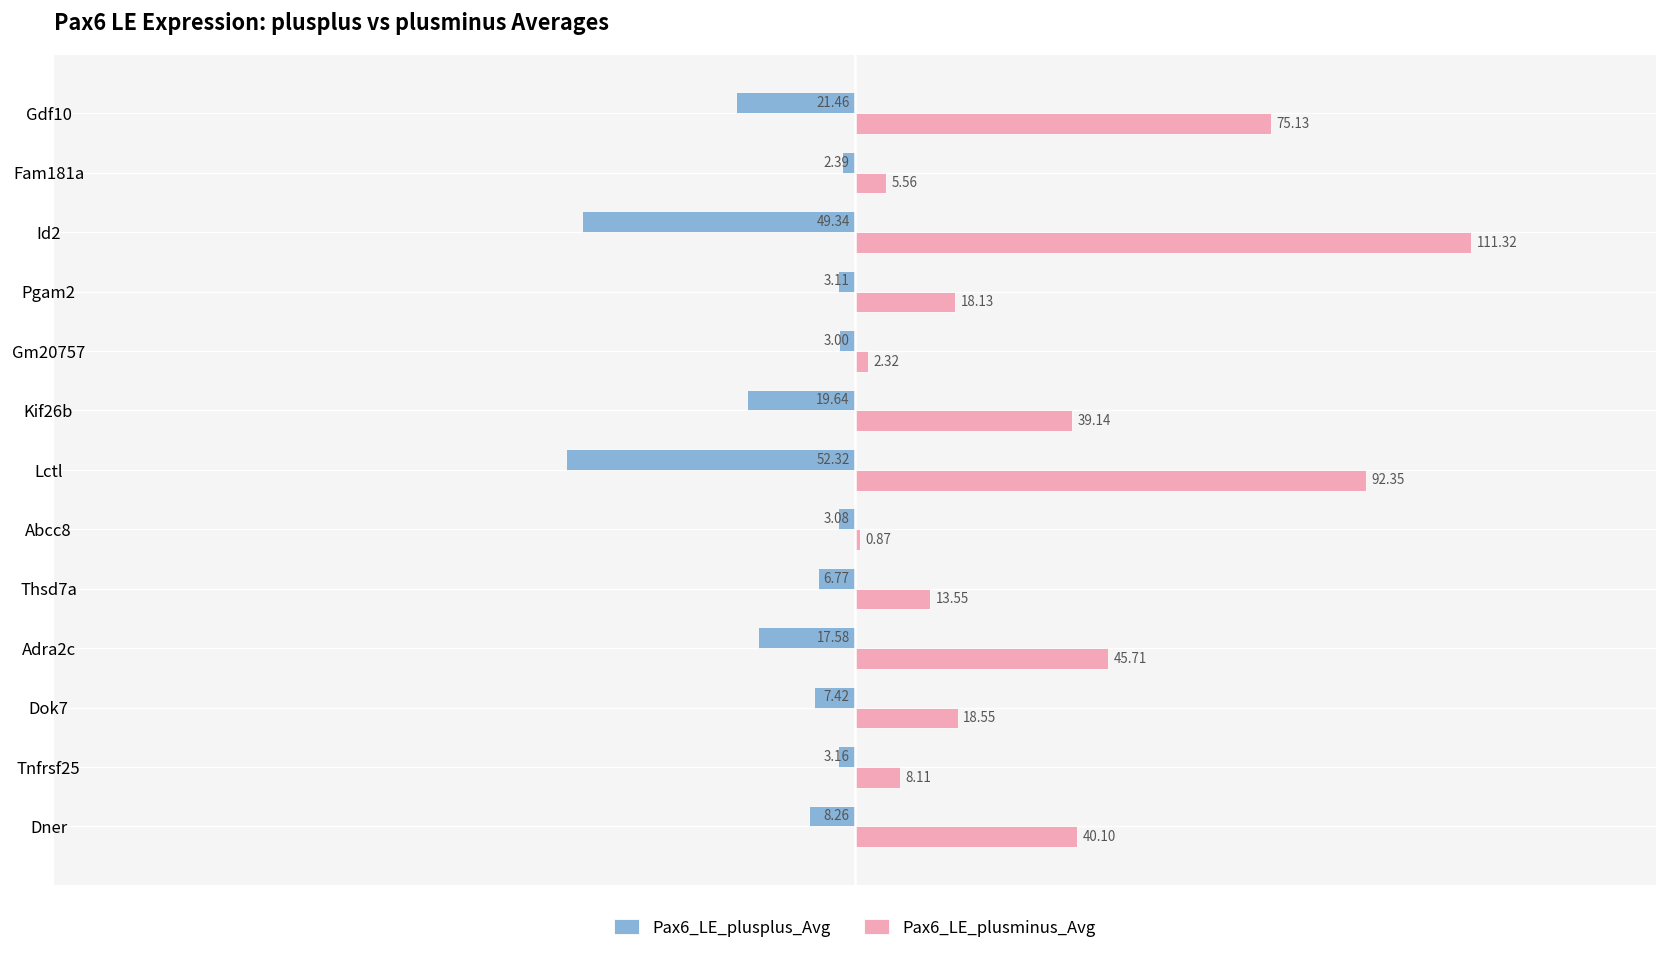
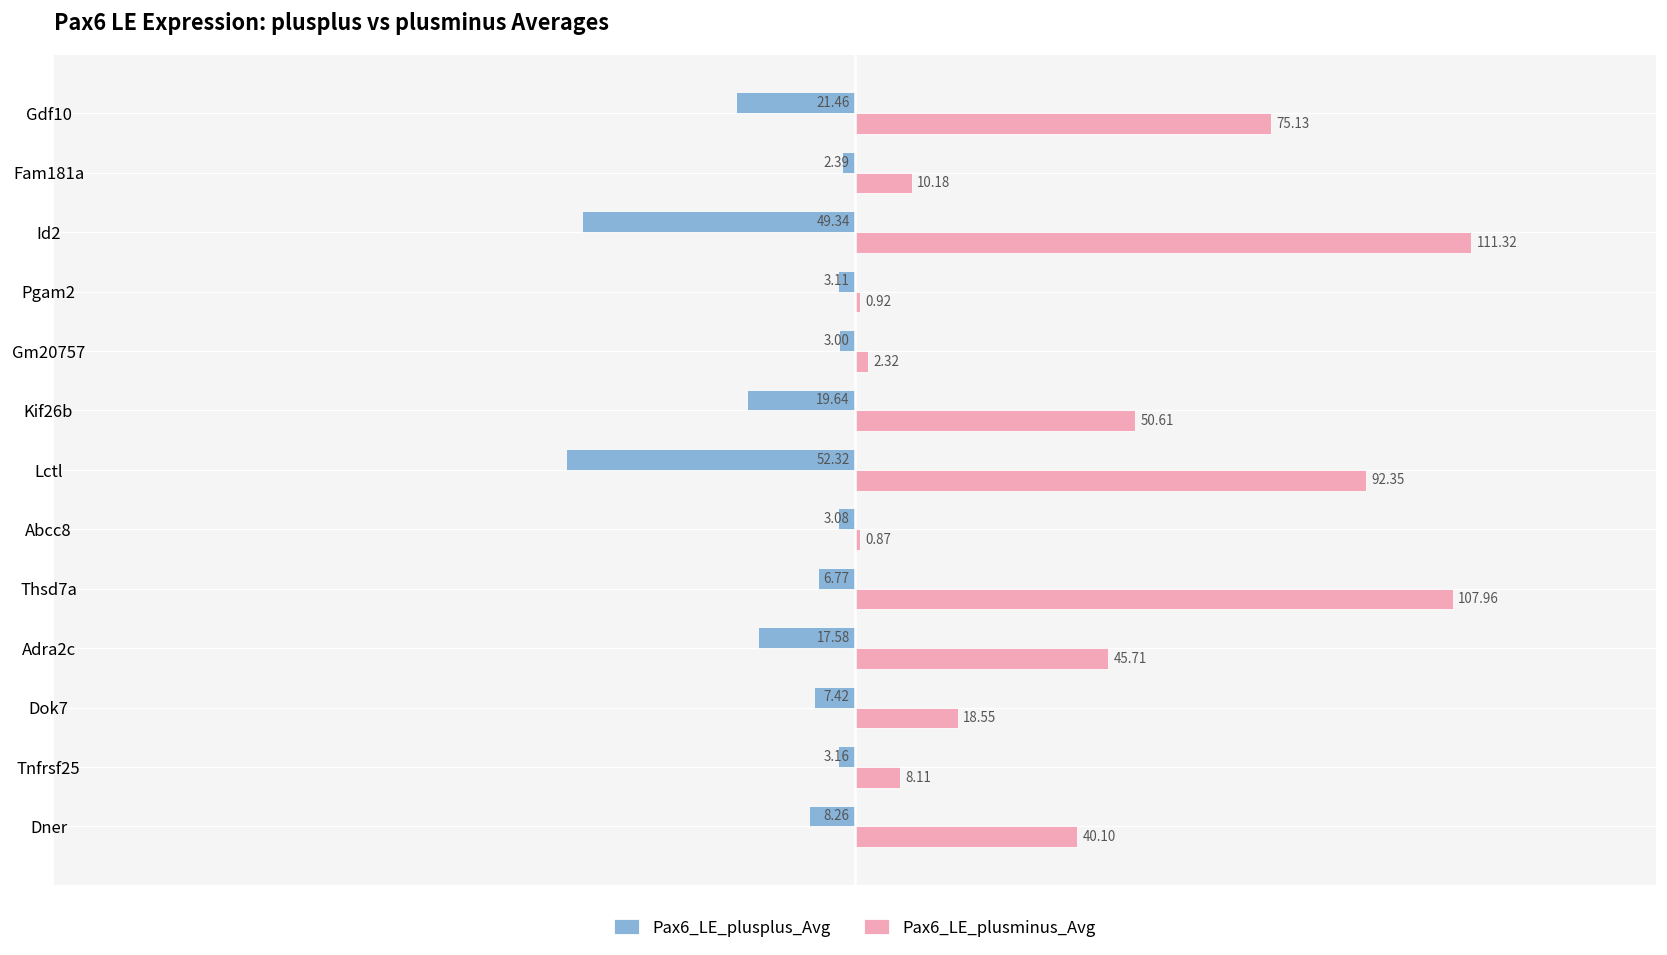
  {
    "Pax6_LE_plusminus_Avg": {
      "Gdf10": 75.13,
-     "Fam181a": 5.56,
+     "Fam181a": 10.18,
      "Id2": 111.32,
-     "Pgam2": 18.13,
+     "Pgam2": 0.92,
      "Gm20757": 2.32,
-     "Kif26b": 39.14,
+     "Kif26b": 50.61,
      "Lctl": 92.35,
      "Abcc8": 0.87,
-     "Thsd7a": 13.55,
+     "Thsd7a": 107.96,
      "Adra2c": 45.71,
      "Dok7": 18.55,
      "Tnfrsf25": 8.11,
      "Dner": 40.10
    }
  }
